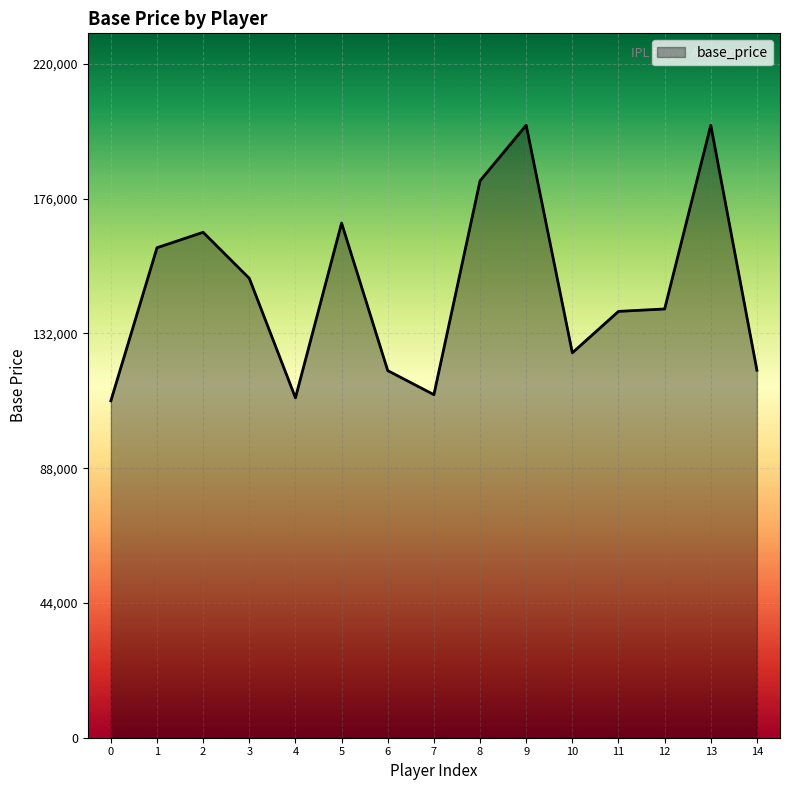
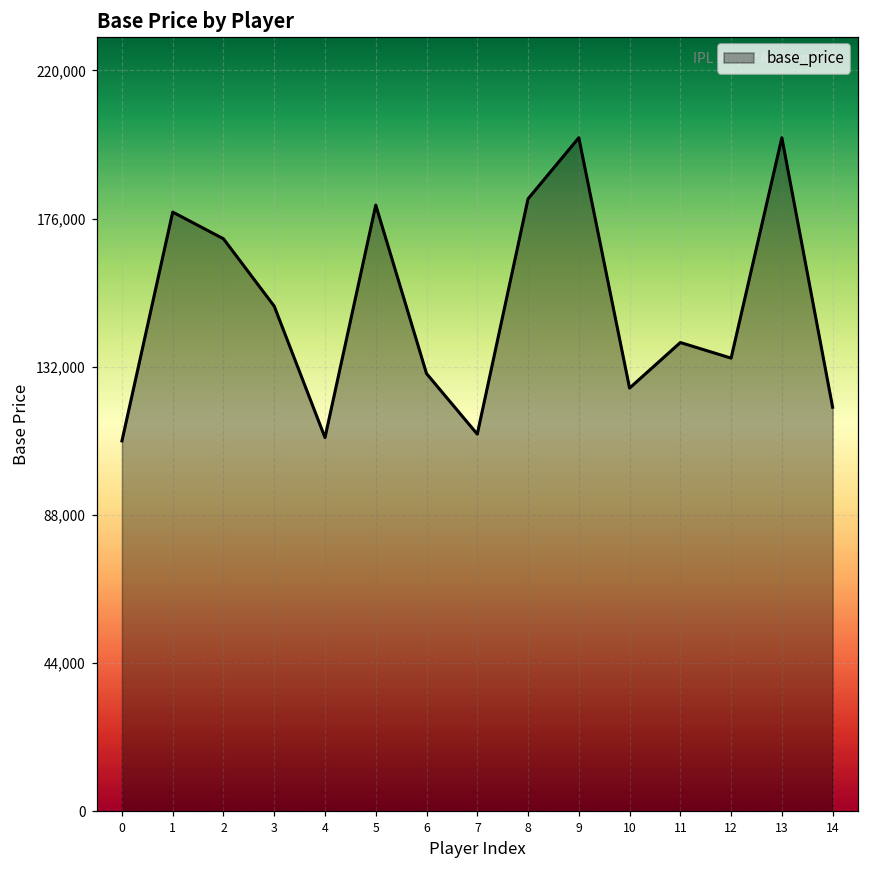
  {
    "0": "110,000",
-   "1": "160,000",
-   "2": "165,000",
+   "1": "178,000",
+   "2": "170,000",
    "3": "150,000",
    "4": "111,000",
-   "5": "168,000",
-   "6": "120,000",
+   "5": "180,000",
+   "6": "130,000",
    "7": "112,000",
    "8": "182,000",
    "9": "200,000",
    "10": "126,000",
    "11": "139,000",
-   "12": "140,000",
+   "12": "135,000",
    "13": "200,000",
    "14": "120,000"
  }
